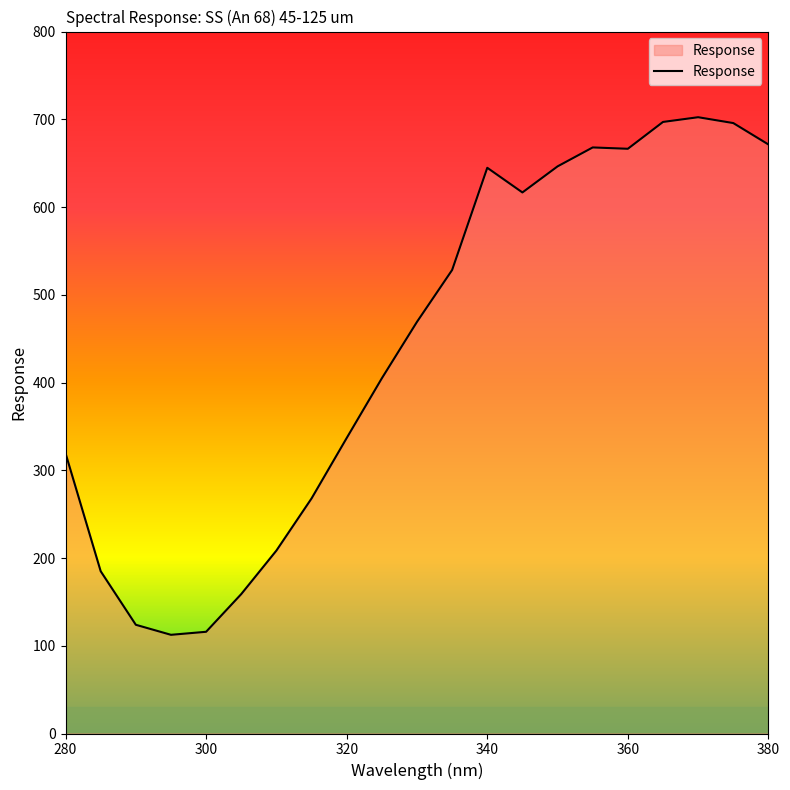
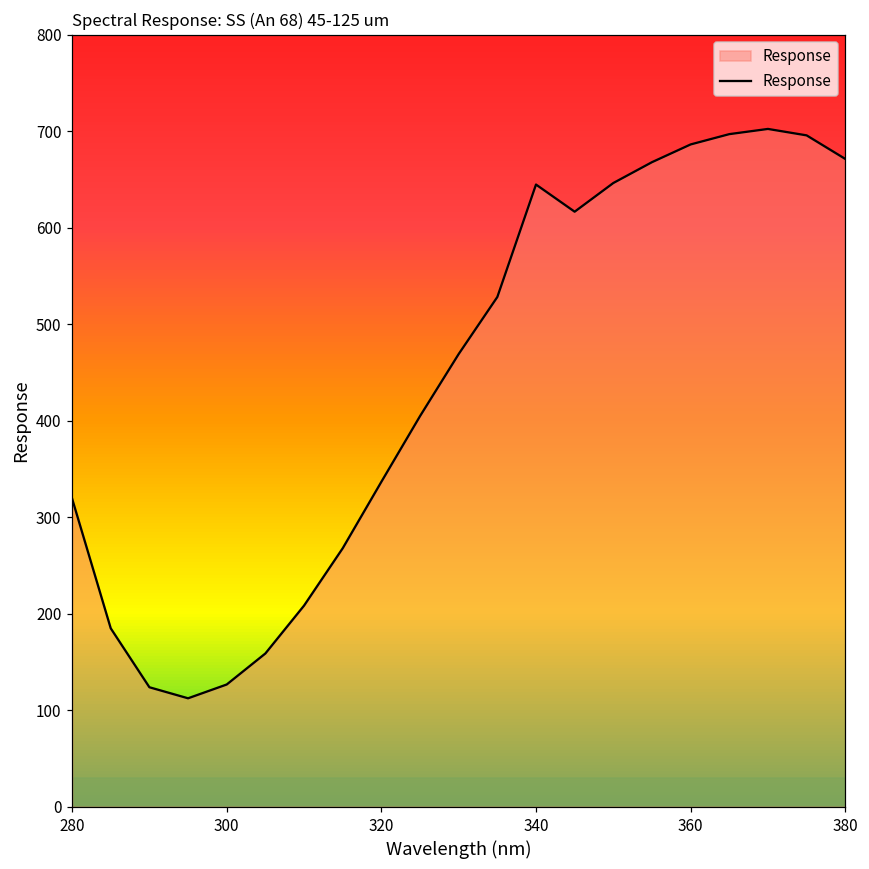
  {
    "280": 320,
-   "300": 120,
+   "300": 130,
    "320": 340,
    "340": 640,
-   "360": 670,
+   "360": 690,
    "380": 670
  }
